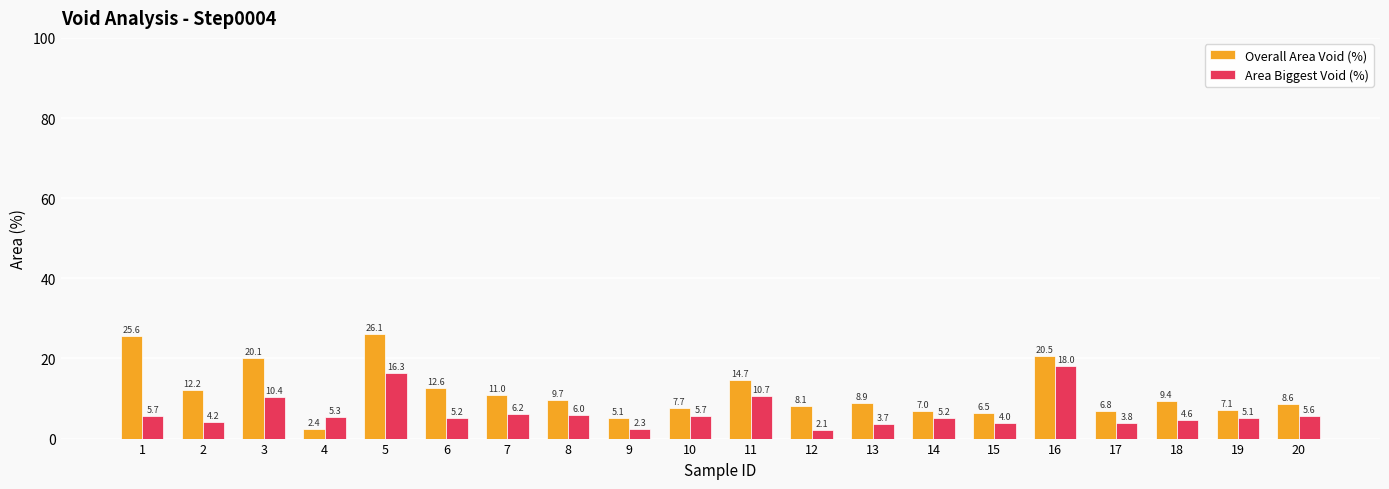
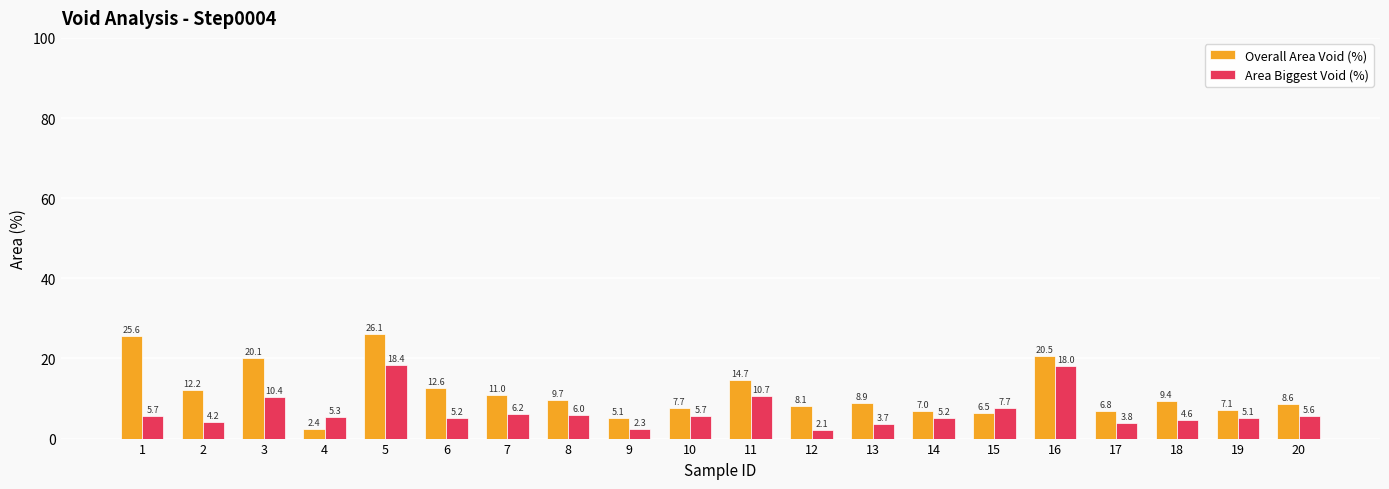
  {
    "Overall Area Void (%)": {
      "1": 25.6,
      "2": 12.2,
      "3": 20.1,
      "4": 2.4,
      "5": 26.1,
      "6": 12.6,
      "7": 11.0,
      "8": 9.7,
      "9": 5.1,
      "10": 7.7,
      "11": 14.7,
      "12": 8.1,
      "13": 8.9,
      "14": 7.0,
      "15": 6.5,
      "16": 20.5,
      "17": 6.8,
      "18": 9.4,
      "19": 7.1,
      "20": 8.6
    },
    "Area Biggest Void (%)": {
      "1": 5.7,
      "2": 4.2,
      "3": 10.4,
      "4": 5.3,
-     "5": 16.3,
+     "5": 18.4,
      "6": 5.2,
      "7": 6.2,
      "8": 6.0,
      "9": 2.3,
      "10": 5.7,
      "11": 10.7,
      "12": 2.1,
      "13": 3.7,
      "14": 5.2,
-     "15": 4.0,
+     "15": 7.7,
      "16": 18.0,
      "17": 3.8,
      "18": 4.6,
      "19": 5.1,
      "20": 5.6
    }
  }
